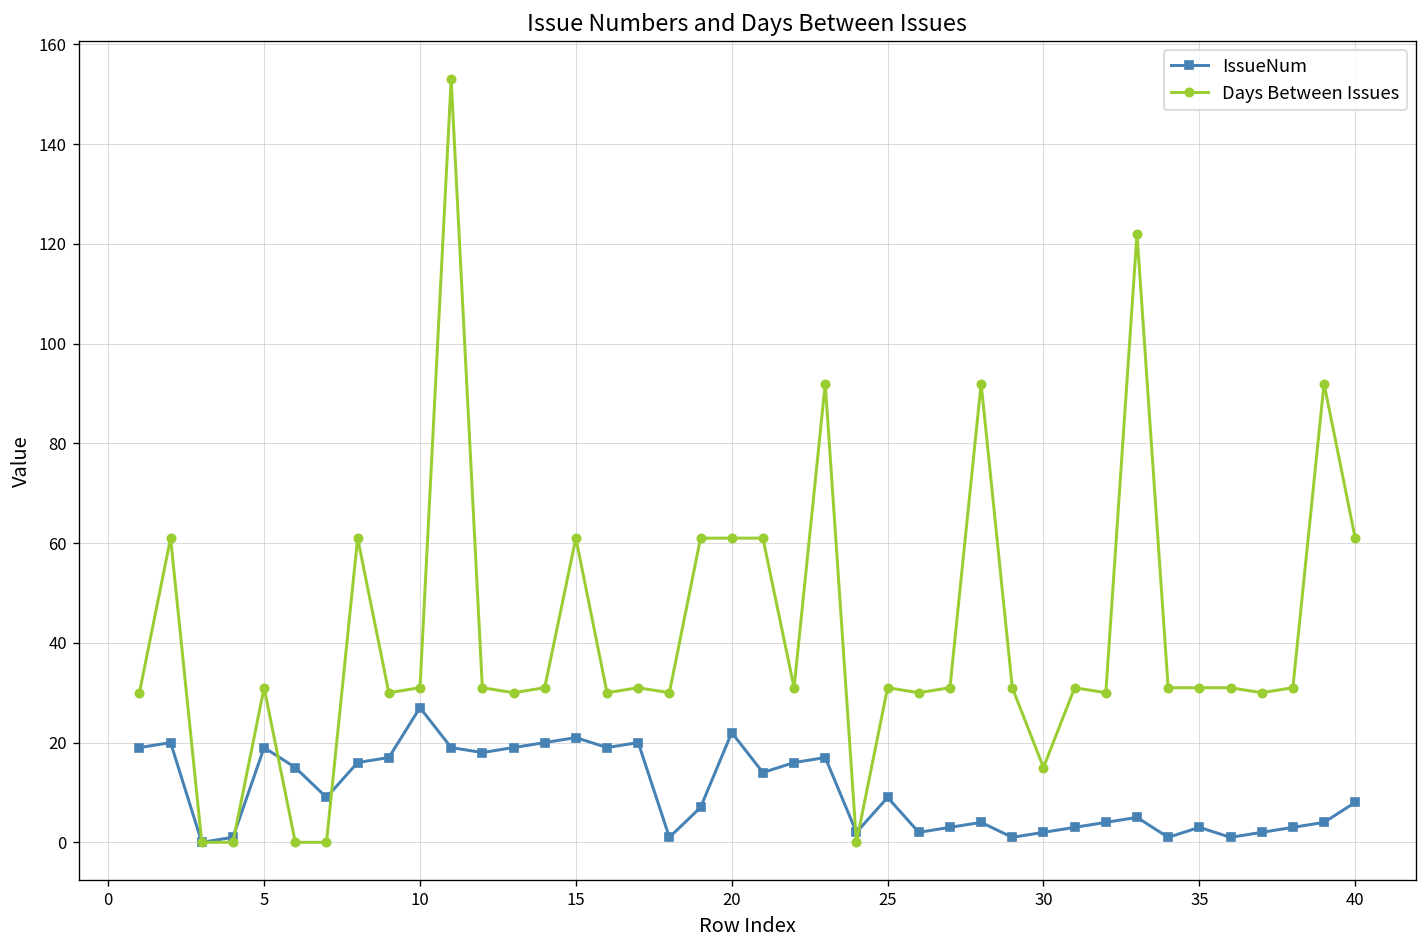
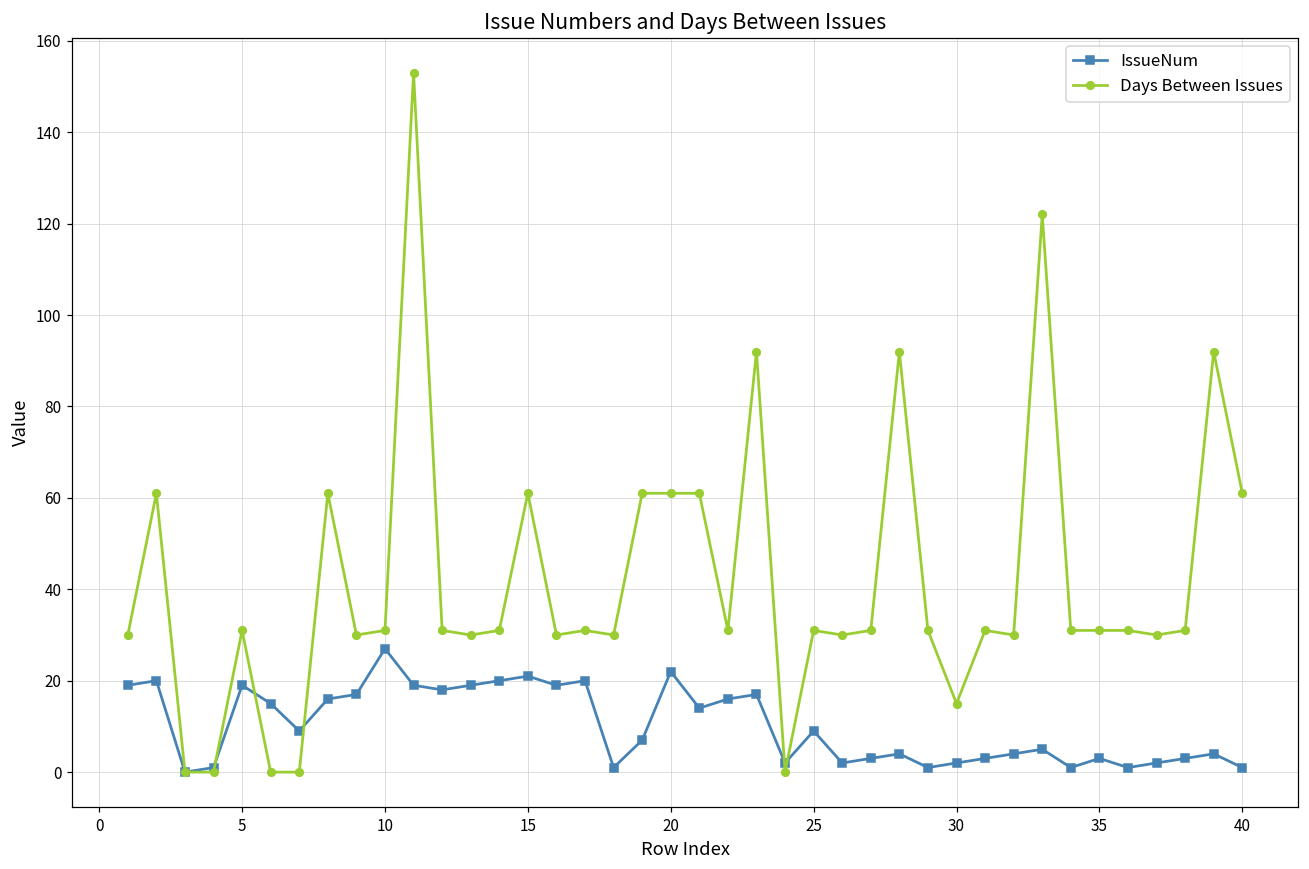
  {
    "IssueNum": {
      "5": 19,
      "10": 27,
      "15": 21,
      "20": 22,
      "25": 9,
      "30": 2,
      "35": 3,
-     "40": 8
+     "40": 1
    },
    "Days Between Issues": {
      "5": 31,
      "10": 31,
      "15": 61,
      "20": 61,
      "25": 31,
      "30": 15,
      "35": 31,
      "40": 61
    }
  }
